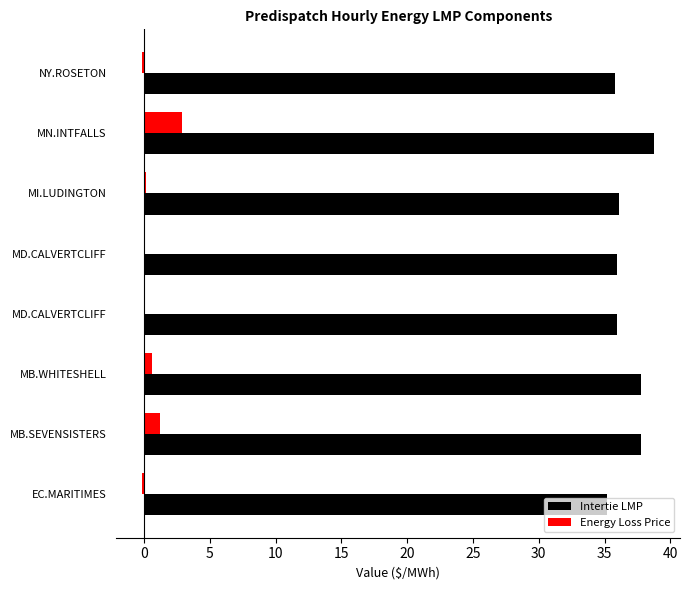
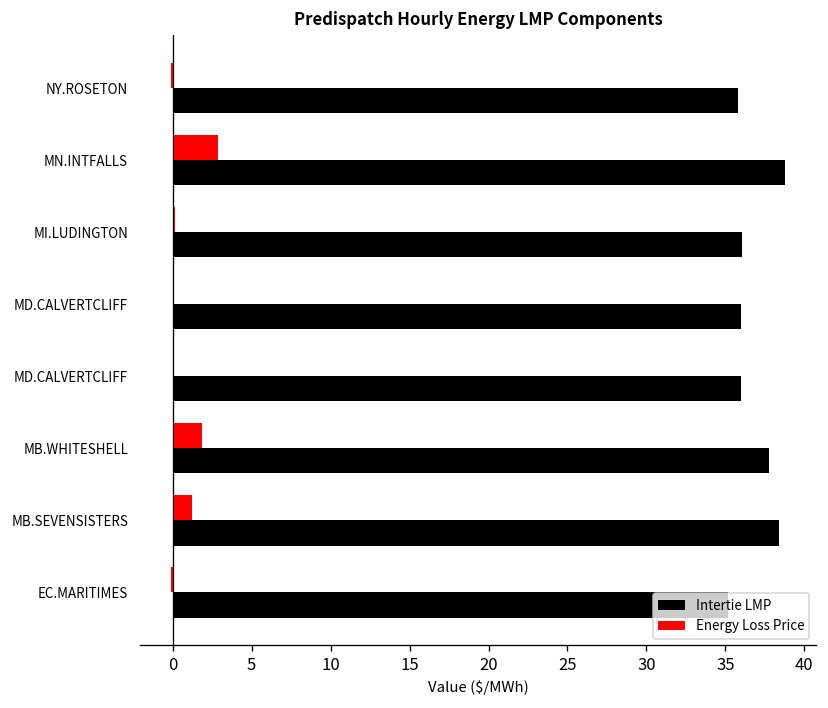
  {
    "Intertie LMP": {
      "NY.ROSETON": 35.8,
      "MN.INTFALLS": 38.8,
      "MI.LUDINGTON": 36.1,
      "MB.WHITESHELL": 37.8,
-     "MB.SEVENSISTERS": 37.8
+     "MB.SEVENSISTERS": 38.4
    },
    "Energy Loss Price": {
      "MN.INTFALLS": 2.9,
-     "MB.WHITESHELL": 0.6,
+     "MB.WHITESHELL": 1.9,
      "MB.SEVENSISTERS": 1.2
    }
  }
